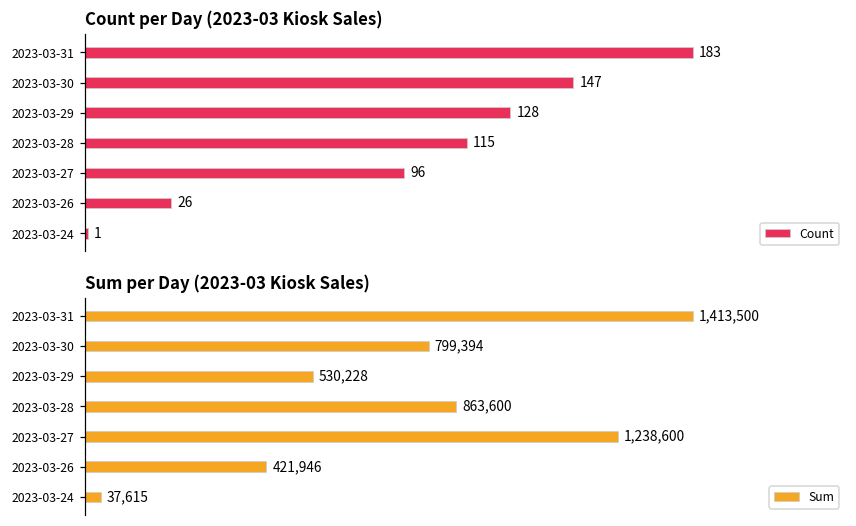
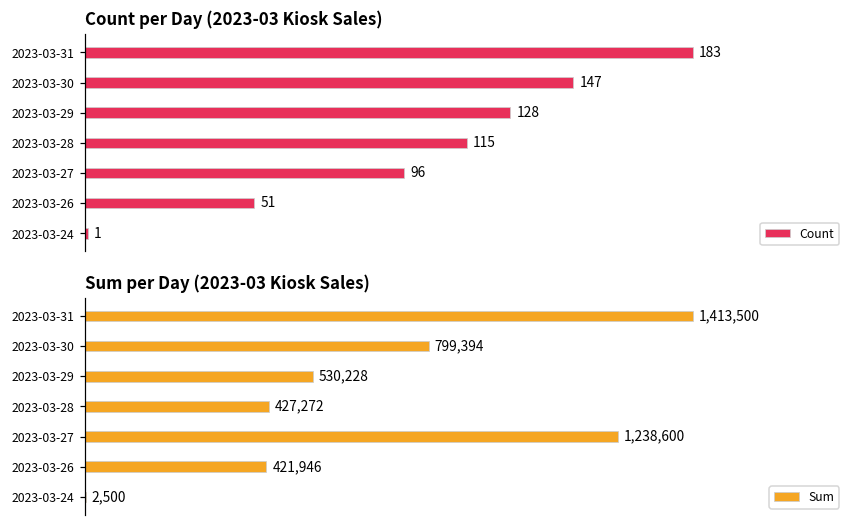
  {
    "Count per Day (2023-03 Kiosk Sales)": {
      "2023-03-31": "183",
      "2023-03-30": "147",
      "2023-03-29": "128",
      "2023-03-28": "115",
      "2023-03-27": "96",
-     "2023-03-26": "26",
+     "2023-03-26": "51",
      "2023-03-24": "1"
    },
    "Sum per Day (2023-03 Kiosk Sales)": {
      "2023-03-31": "1,413,500",
      "2023-03-30": "799,394",
      "2023-03-29": "530,228",
-     "2023-03-28": "863,600",
+     "2023-03-28": "427,272",
      "2023-03-27": "1,238,600",
      "2023-03-26": "421,946",
-     "2023-03-24": "37,615"
+     "2023-03-24": "2,500"
    }
  }
